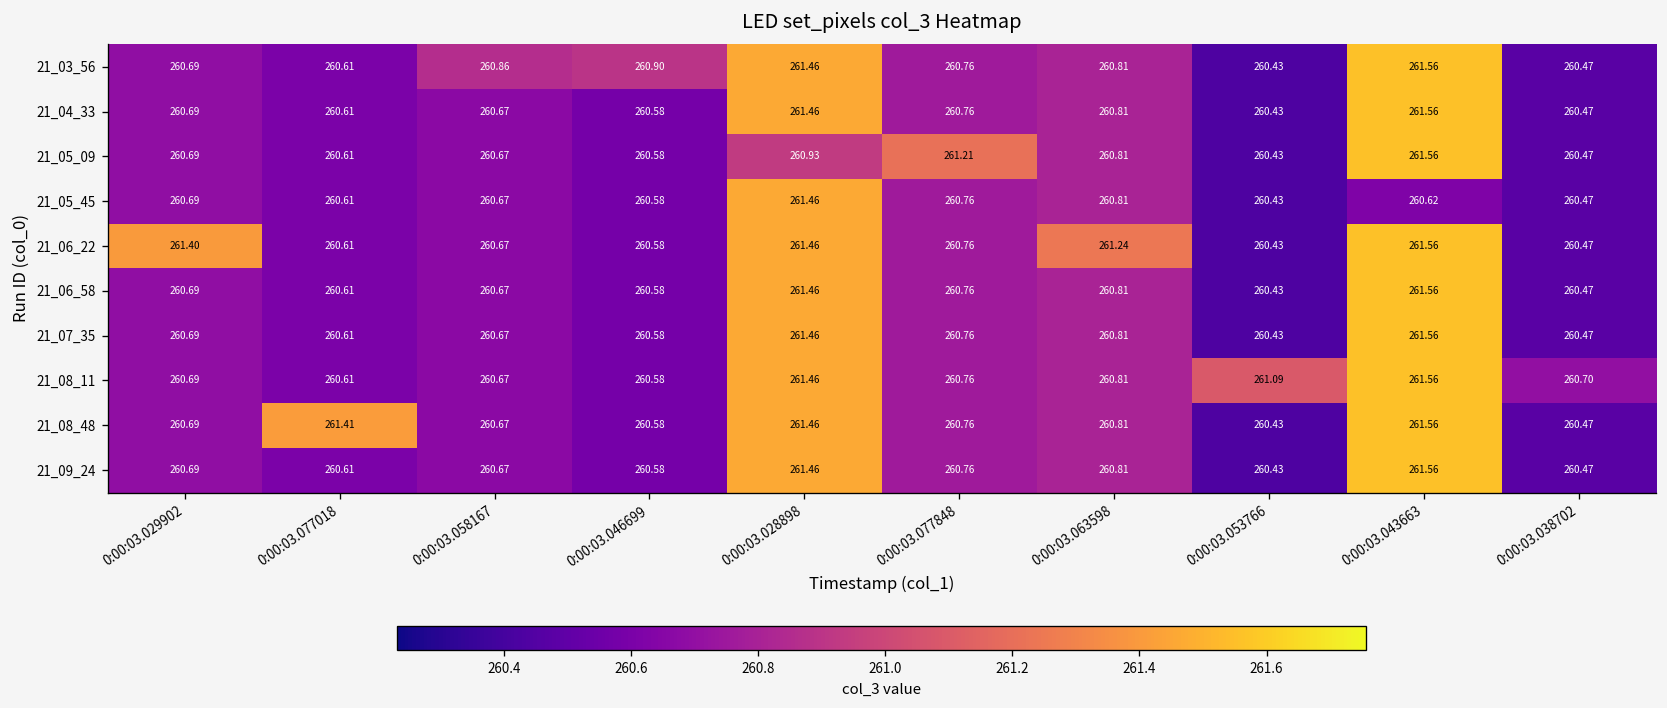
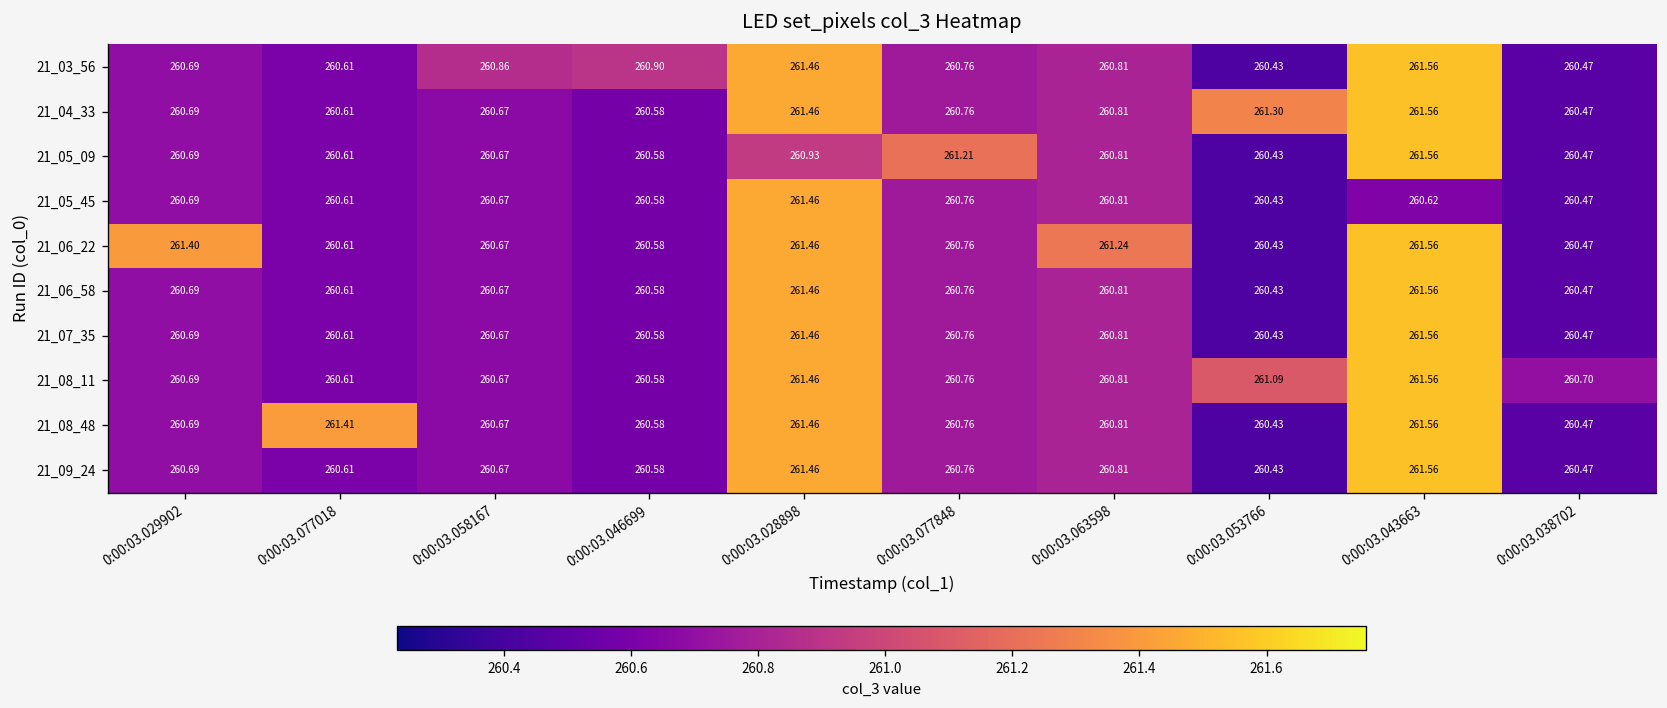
  {
    "21_03_56": {
      "0:00:03.029902": 260.69,
      "0:00:03.077018": 260.61,
      "0:00:03.058167": 260.86,
      "0:00:03.046699": 260.90,
      "0:00:03.028898": 261.46,
      "0:00:03.077848": 260.76,
      "0:00:03.063598": 260.81,
      "0:00:03.053766": 260.43,
      "0:00:03.043663": 261.56,
      "0:00:03.038702": 260.47
    },
    "21_04_33": {
      "0:00:03.029902": 260.69,
      "0:00:03.077018": 260.61,
      "0:00:03.058167": 260.67,
      "0:00:03.046699": 260.58,
      "0:00:03.028898": 261.46,
      "0:00:03.077848": 260.76,
      "0:00:03.063598": 260.81,
-     "0:00:03.053766": 260.43,
+     "0:00:03.053766": 261.30,
      "0:00:03.043663": 261.56,
      "0:00:03.038702": 260.47
    },
    "21_05_09": {
      "0:00:03.029902": 260.69,
      "0:00:03.077018": 260.61,
      "0:00:03.058167": 260.67,
      "0:00:03.046699": 260.58,
      "0:00:03.028898": 260.93,
      "0:00:03.077848": 261.21,
      "0:00:03.063598": 260.81,
      "0:00:03.053766": 260.43,
      "0:00:03.043663": 261.56,
      "0:00:03.038702": 260.47
    },
    "21_05_45": {
      "0:00:03.029902": 260.69,
      "0:00:03.077018": 260.61,
      "0:00:03.058167": 260.67,
      "0:00:03.046699": 260.58,
      "0:00:03.028898": 261.46,
      "0:00:03.077848": 260.76,
      "0:00:03.063598": 260.81,
      "0:00:03.053766": 260.43,
      "0:00:03.043663": 260.62,
      "0:00:03.038702": 260.47
    },
    "21_06_22": {
      "0:00:03.029902": 261.40,
      "0:00:03.077018": 260.61,
      "0:00:03.058167": 260.67,
      "0:00:03.046699": 260.58,
      "0:00:03.028898": 261.46,
      "0:00:03.077848": 260.76,
      "0:00:03.063598": 261.24,
      "0:00:03.053766": 260.43,
      "0:00:03.043663": 261.56,
      "0:00:03.038702": 260.47
    },
    "21_06_58": {
      "0:00:03.029902": 260.69,
      "0:00:03.077018": 260.61,
      "0:00:03.058167": 260.67,
      "0:00:03.046699": 260.58,
      "0:00:03.028898": 261.46,
      "0:00:03.077848": 260.76,
      "0:00:03.063598": 260.81,
      "0:00:03.053766": 260.43,
      "0:00:03.043663": 261.56,
      "0:00:03.038702": 260.47
    },
    "21_07_35": {
      "0:00:03.029902": 260.69,
      "0:00:03.077018": 260.61,
      "0:00:03.058167": 260.67,
      "0:00:03.046699": 260.58,
      "0:00:03.028898": 261.46,
      "0:00:03.077848": 260.76,
      "0:00:03.063598": 260.81,
      "0:00:03.053766": 260.43,
      "0:00:03.043663": 261.56,
      "0:00:03.038702": 260.47
    },
    "21_08_11": {
      "0:00:03.029902": 260.69,
      "0:00:03.077018": 260.61,
      "0:00:03.058167": 260.67,
      "0:00:03.046699": 260.58,
      "0:00:03.028898": 261.46,
      "0:00:03.077848": 260.76,
      "0:00:03.063598": 260.81,
      "0:00:03.053766": 261.09,
      "0:00:03.043663": 261.56,
      "0:00:03.038702": 260.70
    },
    "21_08_48": {
      "0:00:03.029902": 260.69,
      "0:00:03.077018": 261.41,
      "0:00:03.058167": 260.67,
      "0:00:03.046699": 260.58,
      "0:00:03.028898": 261.46,
      "0:00:03.077848": 260.76,
      "0:00:03.063598": 260.81,
      "0:00:03.053766": 260.43,
      "0:00:03.043663": 261.56,
      "0:00:03.038702": 260.47
    },
    "21_09_24": {
      "0:00:03.029902": 260.69,
      "0:00:03.077018": 260.61,
      "0:00:03.058167": 260.67,
      "0:00:03.046699": 260.58,
      "0:00:03.028898": 261.46,
      "0:00:03.077848": 260.76,
      "0:00:03.063598": 260.81,
      "0:00:03.053766": 260.43,
      "0:00:03.043663": 261.56,
      "0:00:03.038702": 260.47
    }
  }
